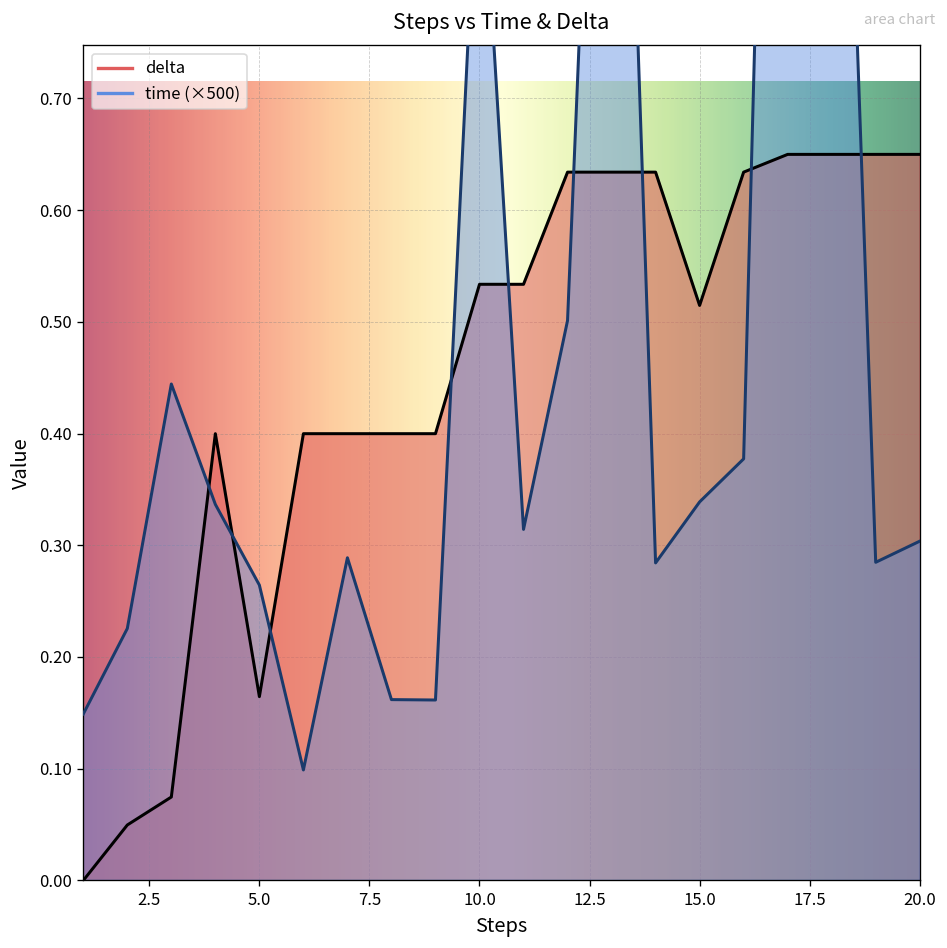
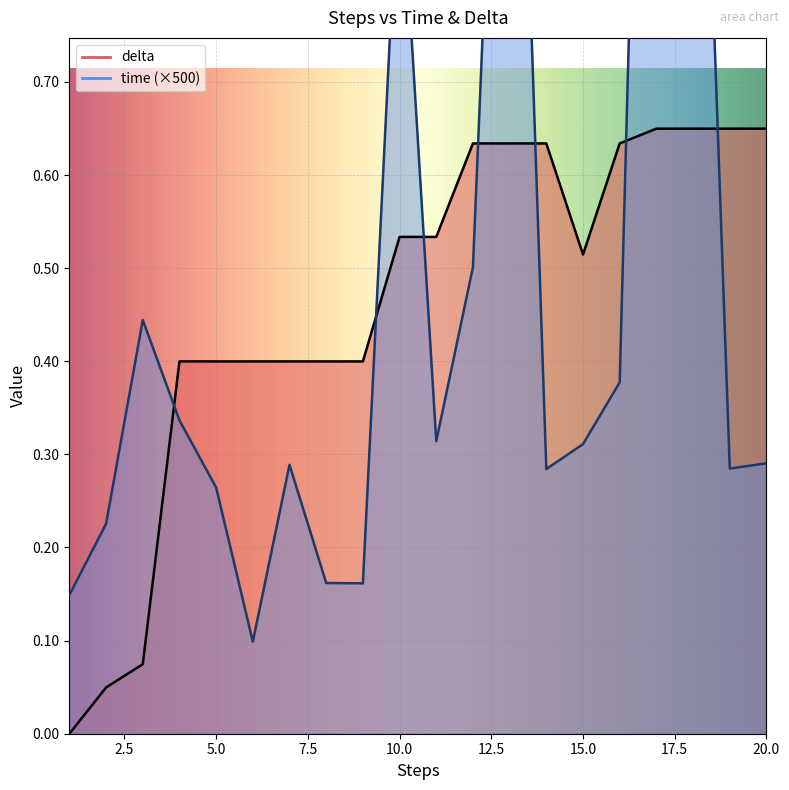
  {
    "delta": {
-     "5.0": 0.16,
+     "5.0": 0.40,
      "10.0": 0.53,
      "15.0": 0.51,
      "20.0": 0.65
    },
    "time (×500)": {
      "5.0": 0.26,
-     "15.0": 0.34,
-     "20.0": 0.30
+     "15.0": 0.31,
+     "20.0": 0.29
    }
  }
